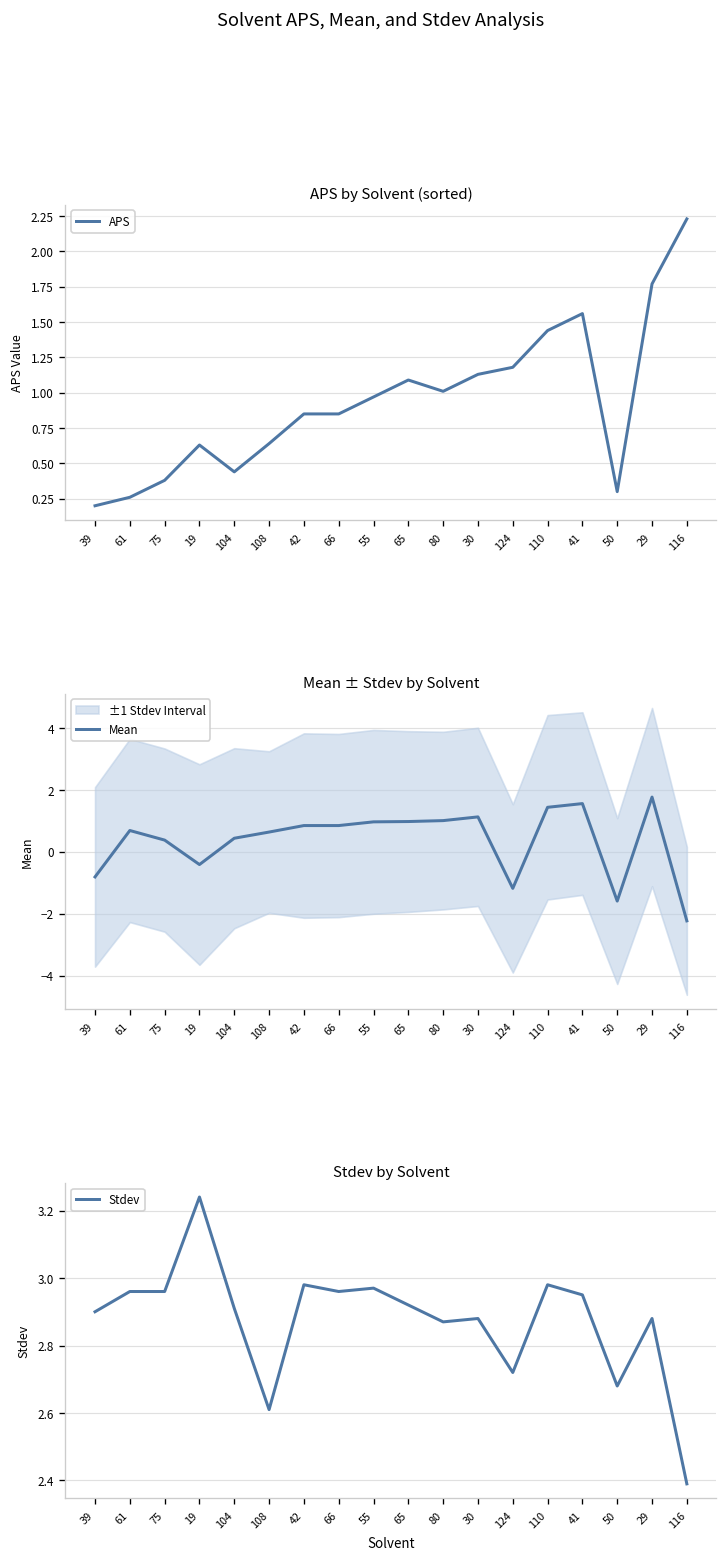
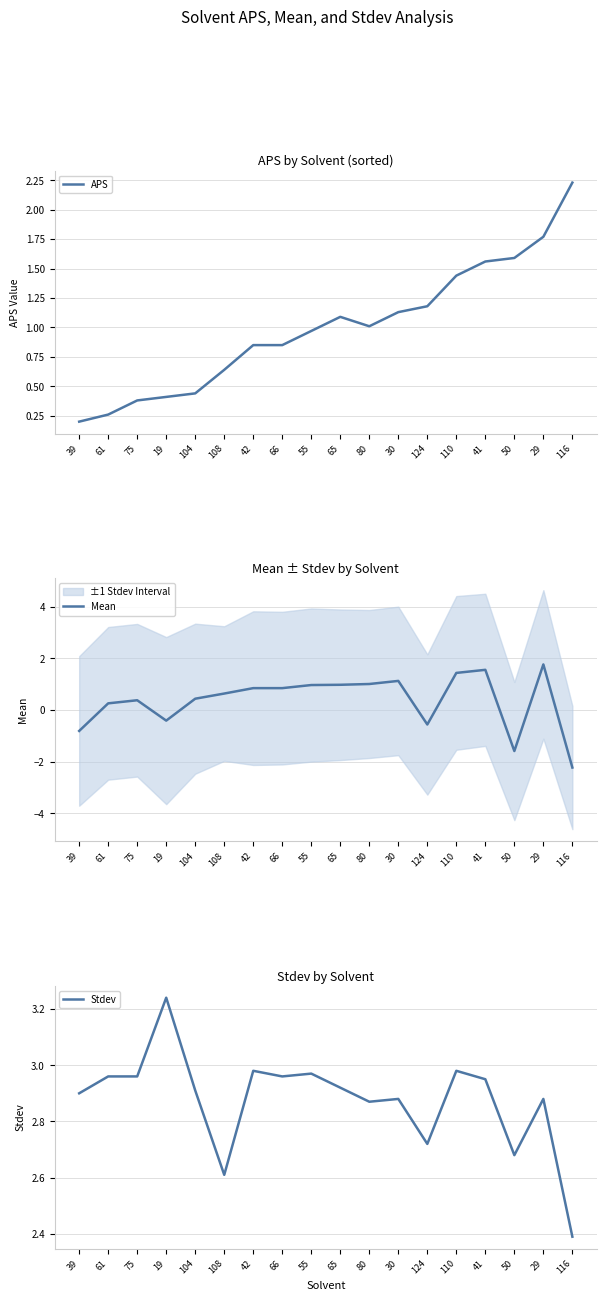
  {
    "APS by Solvent (sorted)": {
      "39": 0.20,
      "61": 0.26,
      "75": 0.38,
-     "19": 0.63,
+     "19": 0.41,
      "104": 0.44,
      "108": 0.64,
      "42": 0.85,
      "66": 0.85,
      "55": 0.97,
      "65": 1.09,
      "80": 1.01,
      "30": 1.13,
      "124": 1.18,
      "110": 1.44,
      "41": 1.56,
-     "50": 0.30,
+     "50": 1.59,
      "29": 1.77,
      "116": 2.23
    },
    "Mean ± Stdev by Solvent": {
      "Mean": {
        "39": -0.8,
-       "61": 0.7,
+       "61": 0.3,
        "75": 0.4,
        "19": -0.4,
        "104": 0.4,
        "108": 0.6,
        "42": 0.9,
        "66": 0.9,
        "55": 1.0,
        "65": 1.0,
        "80": 1.0,
        "30": 1.1,
-       "124": -1.2,
+       "124": -0.6,
        "110": 1.4,
        "41": 1.6,
        "50": -1.6,
        "29": 1.8,
        "116": -2.2
      }
    },
    "Stdev by Solvent": {
      "39": 2.90,
      "61": 2.96,
      "75": 2.96,
      "19": 3.24,
      "104": 2.91,
      "108": 2.61,
      "42": 2.98,
      "66": 2.96,
      "55": 2.97,
      "65": 2.92,
      "80": 2.87,
      "30": 2.88,
      "124": 2.72,
      "110": 2.98,
      "41": 2.95,
      "50": 2.68,
      "29": 2.88,
      "116": 2.39
    }
  }
